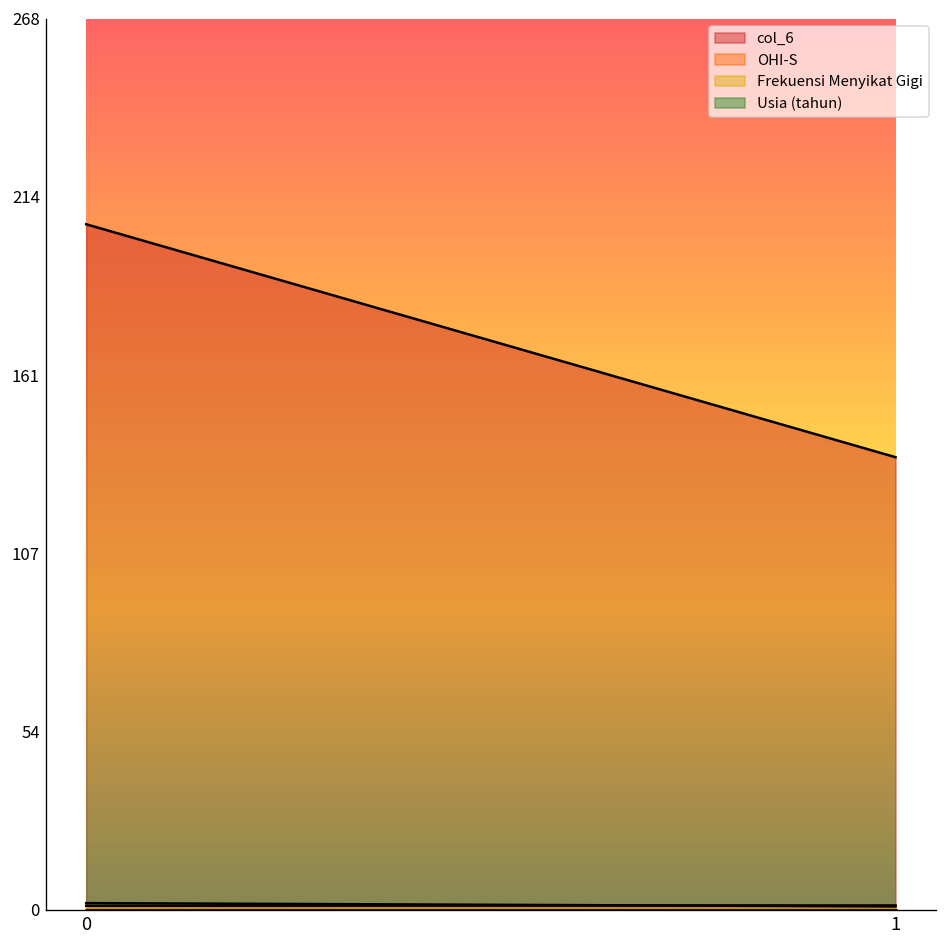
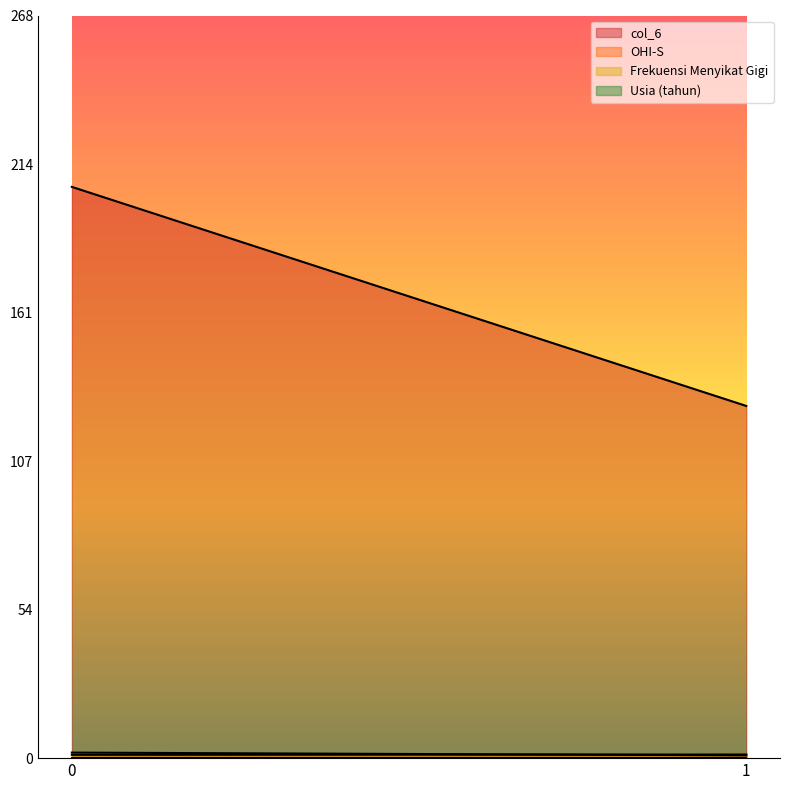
  {
    "col_6": {
      "0": 206,
-     "1": 136
+     "1": 127
    },
    "Usia (tahun)": {
      "0": 0,
      "1": 0
    }
  }
